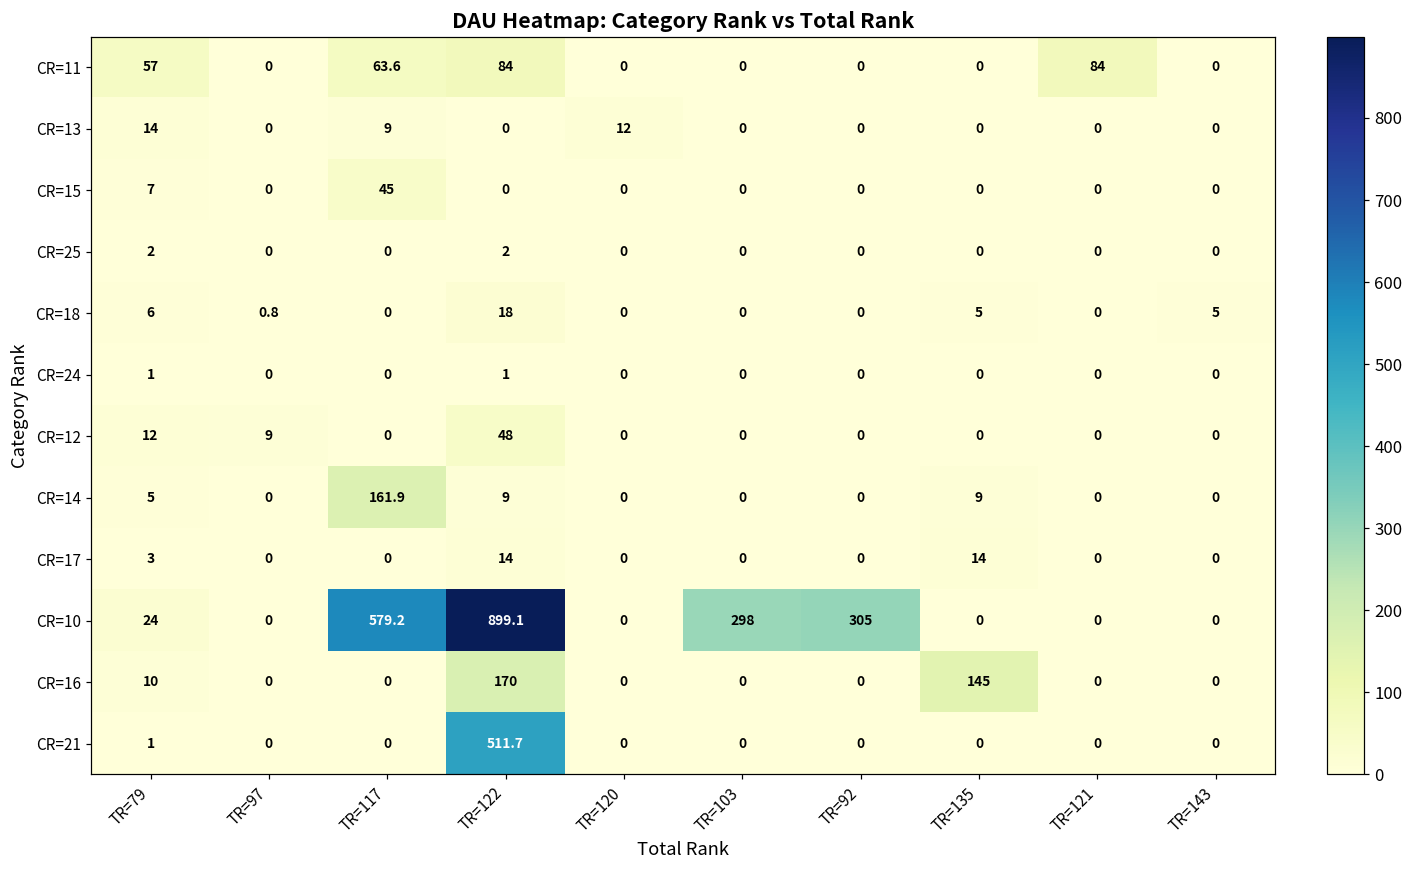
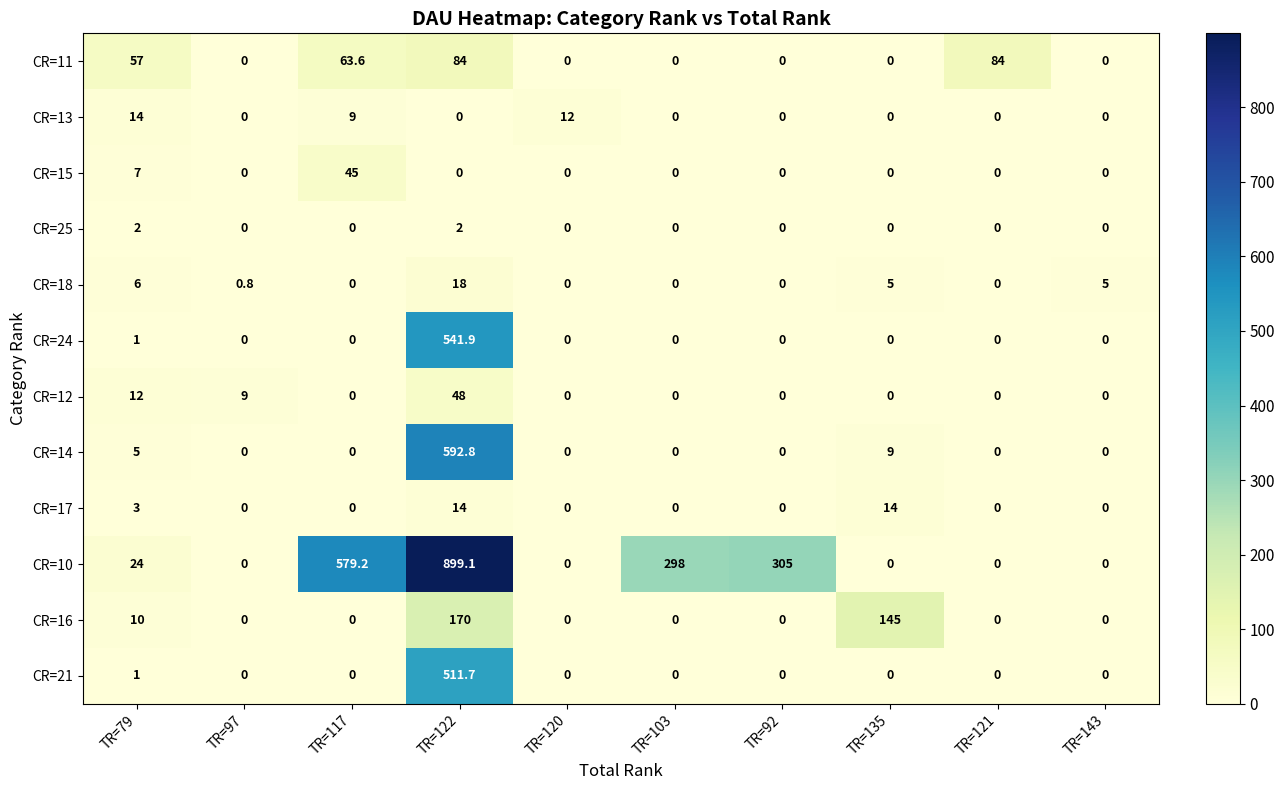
  {
    "CR=11": {
      "TR=79": 57,
      "TR=97": 0,
      "TR=117": 63.6,
      "TR=122": 84,
      "TR=120": 0,
      "TR=103": 0,
      "TR=92": 0,
      "TR=135": 0,
      "TR=121": 84,
      "TR=143": 0
    },
    "CR=13": {
      "TR=79": 14,
      "TR=97": 0,
      "TR=117": 9,
      "TR=122": 0,
      "TR=120": 12,
      "TR=103": 0,
      "TR=92": 0,
      "TR=135": 0,
      "TR=121": 0,
      "TR=143": 0
    },
    "CR=15": {
      "TR=79": 7,
      "TR=97": 0,
      "TR=117": 45,
      "TR=122": 0,
      "TR=120": 0,
      "TR=103": 0,
      "TR=92": 0,
      "TR=135": 0,
      "TR=121": 0,
      "TR=143": 0
    },
    "CR=25": {
      "TR=79": 2,
      "TR=97": 0,
      "TR=117": 0,
      "TR=122": 2,
      "TR=120": 0,
      "TR=103": 0,
      "TR=92": 0,
      "TR=135": 0,
      "TR=121": 0,
      "TR=143": 0
    },
    "CR=18": {
      "TR=79": 6,
      "TR=97": 0.8,
      "TR=117": 0,
      "TR=122": 18,
      "TR=120": 0,
      "TR=103": 0,
      "TR=92": 0,
      "TR=135": 5,
      "TR=121": 0,
      "TR=143": 5
    },
    "CR=24": {
      "TR=79": 1,
      "TR=97": 0,
      "TR=117": 0,
-     "TR=122": 1,
+     "TR=122": 541.9,
      "TR=120": 0,
      "TR=103": 0,
      "TR=92": 0,
      "TR=135": 0,
      "TR=121": 0,
      "TR=143": 0
    },
    "CR=12": {
      "TR=79": 12,
      "TR=97": 9,
      "TR=117": 0,
      "TR=122": 48,
      "TR=120": 0,
      "TR=103": 0,
      "TR=92": 0,
      "TR=135": 0,
      "TR=121": 0,
      "TR=143": 0
    },
    "CR=14": {
      "TR=79": 5,
      "TR=97": 0,
-     "TR=117": 161.9,
-     "TR=122": 9,
+     "TR=117": 0,
+     "TR=122": 592.8,
      "TR=120": 0,
      "TR=103": 0,
      "TR=92": 0,
      "TR=135": 9,
      "TR=121": 0,
      "TR=143": 0
    },
    "CR=17": {
      "TR=79": 3,
      "TR=97": 0,
      "TR=117": 0,
      "TR=122": 14,
      "TR=120": 0,
      "TR=103": 0,
      "TR=92": 0,
      "TR=135": 14,
      "TR=121": 0,
      "TR=143": 0
    },
    "CR=10": {
      "TR=79": 24,
      "TR=97": 0,
      "TR=117": 579.2,
      "TR=122": 899.1,
      "TR=120": 0,
      "TR=103": 298,
      "TR=92": 305,
      "TR=135": 0,
      "TR=121": 0,
      "TR=143": 0
    },
    "CR=16": {
      "TR=79": 10,
      "TR=97": 0,
      "TR=117": 0,
      "TR=122": 170,
      "TR=120": 0,
      "TR=103": 0,
      "TR=92": 0,
      "TR=135": 145,
      "TR=121": 0,
      "TR=143": 0
    },
    "CR=21": {
      "TR=79": 1,
      "TR=97": 0,
      "TR=117": 0,
      "TR=122": 511.7,
      "TR=120": 0,
      "TR=103": 0,
      "TR=92": 0,
      "TR=135": 0,
      "TR=121": 0,
      "TR=143": 0
    }
  }
